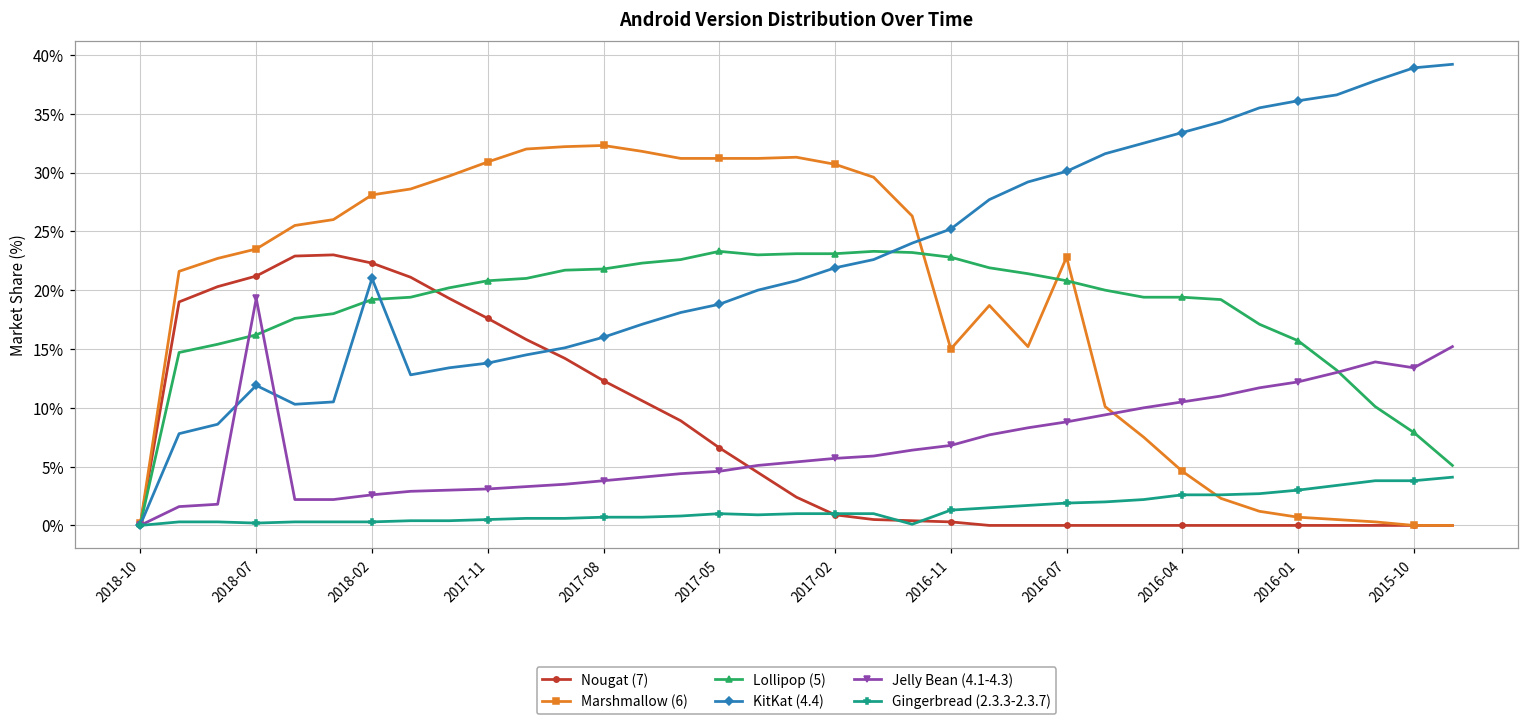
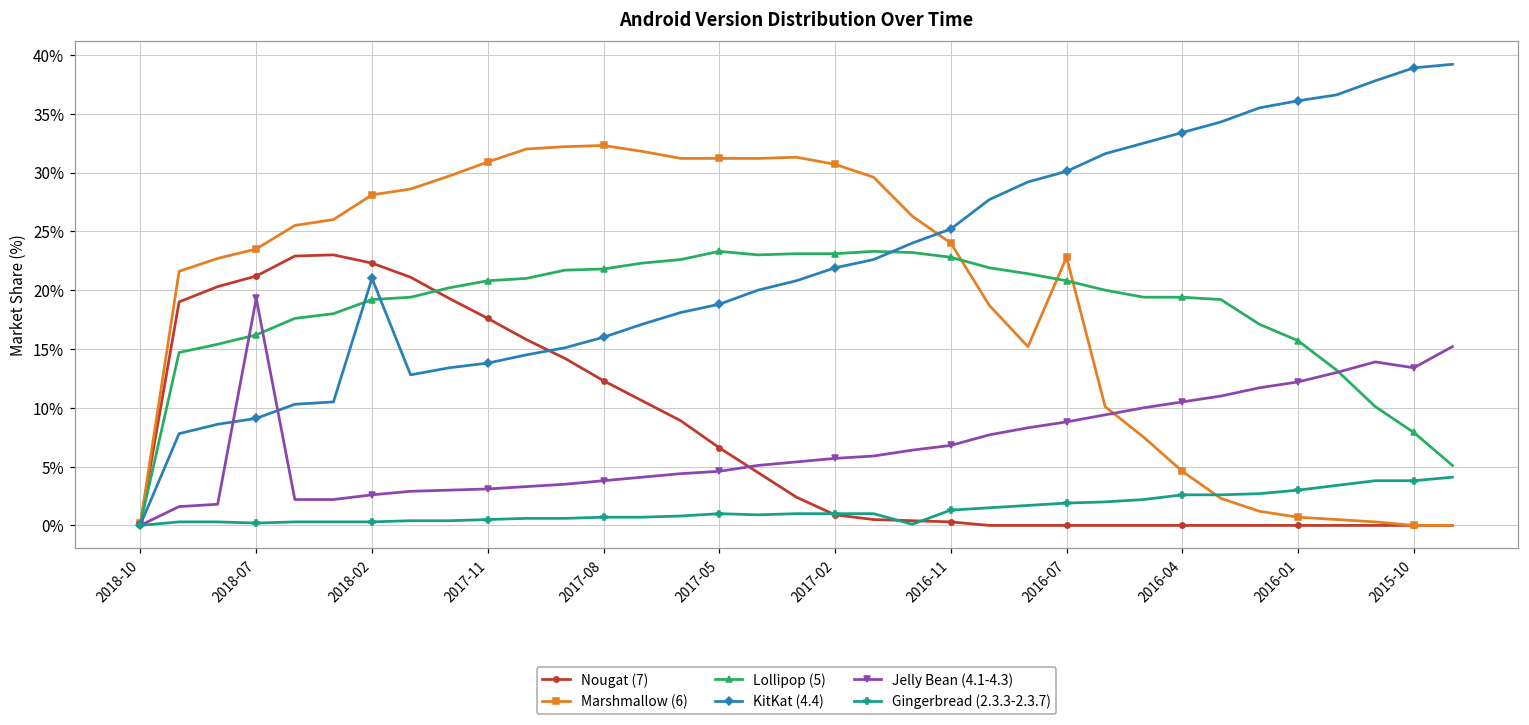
  {
    "Nougat (7)": {
      "2018-07": "21.2%",
      "2018-02": "22.3%",
      "2017-11": "17.6%",
      "2017-08": "12.3%",
      "2017-05": "6.6%",
      "2016-11": "0.3%",
      "2016-07": "0.0%",
      "2016-04": "0.0%",
      "2016-01": "0.0%"
    },
    "Marshmallow (6)": {
      "2018-07": "23.5%",
      "2018-02": "28%",
      "2017-11": "31%",
      "2017-08": "32.3%",
      "2017-05": "31%",
      "2017-02": "30.7%",
-     "2016-11": "15%",
+     "2016-11": "24%",
      "2016-07": "23%",
      "2016-04": "4.6%",
      "2016-01": "0.7%"
    },
    "KitKat (4.4)": {
-     "2018-07": "11.9%",
+     "2018-07": "9.1%",
      "2018-02": "21.0%",
      "2017-11": "13.8%",
      "2017-08": "16.0%",
      "2017-05": "18.8%",
      "2017-02": "21.9%",
      "2016-11": "25.2%",
      "2016-07": "30.1%",
      "2016-04": "33.4%",
      "2016-01": "36.1%",
      "2015-10": "38.9%"
    },
    "Jelly Bean (4.1-4.3)": {
      "2018-07": "19.3%",
      "2018-02": "2.6%",
      "2017-11": "3.1%",
      "2017-08": "3.8%",
      "2017-05": "4.6%",
      "2017-02": "5.7%",
      "2016-11": "6.8%",
      "2016-07": "8.8%",
      "2016-04": "10.5%",
      "2016-01": "12.2%",
      "2015-10": "13.4%"
    }
  }
